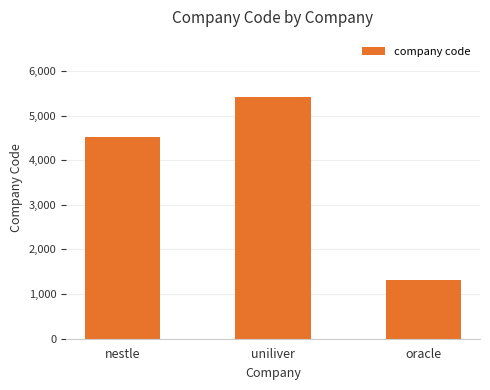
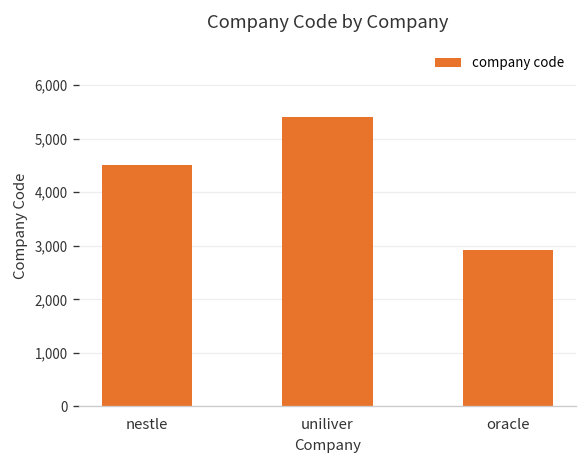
  {
    "nestle": "4,500",
    "uniliver": "5,400",
-   "oracle": "1,300"
+   "oracle": "2,900"
  }
